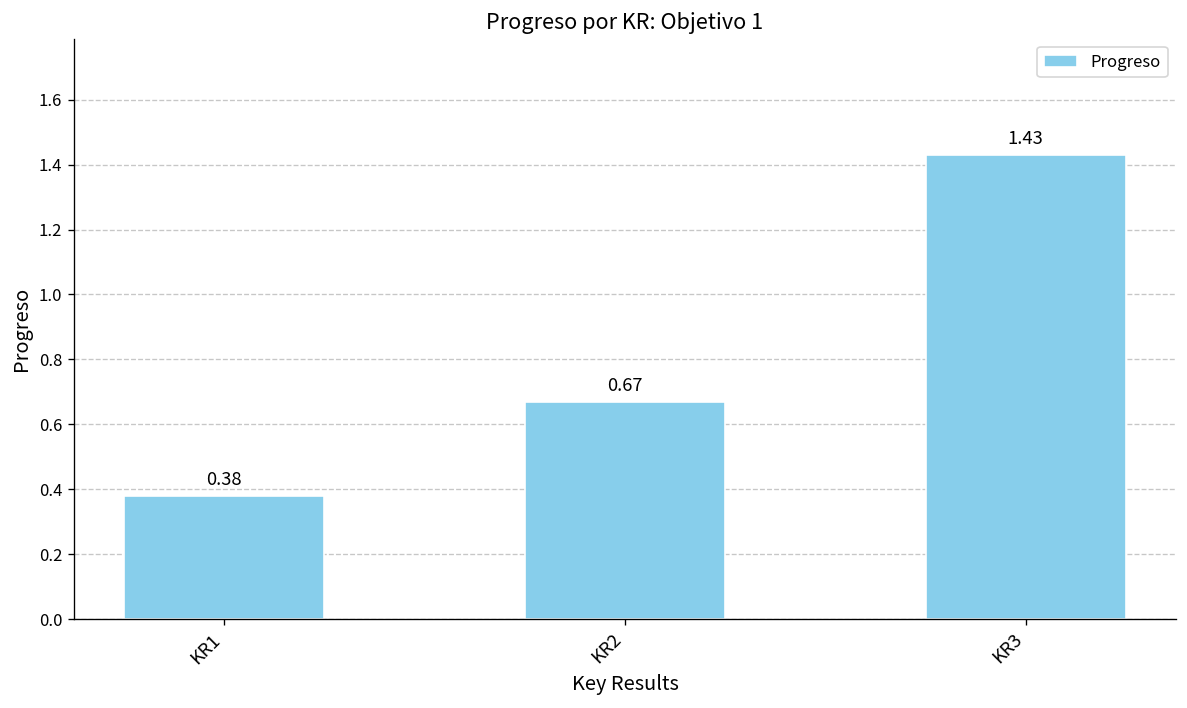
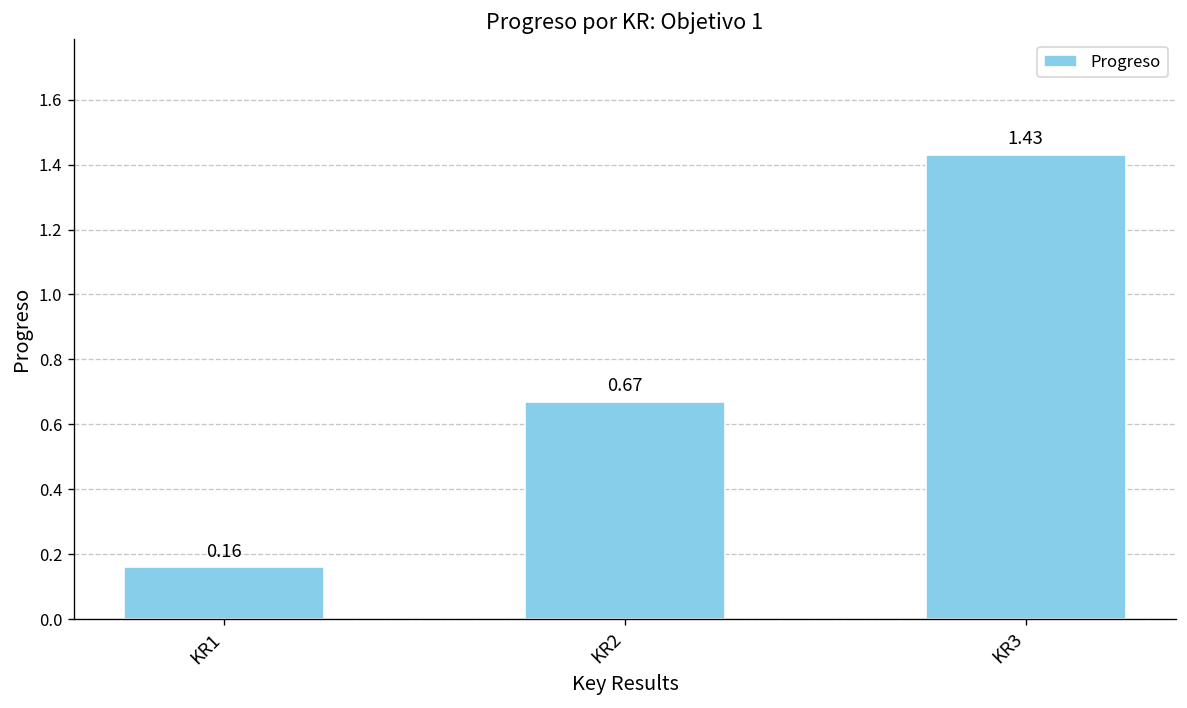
  {
-   "KR1": 0.38,
+   "KR1": 0.16,
    "KR2": 0.67,
    "KR3": 1.43
  }
